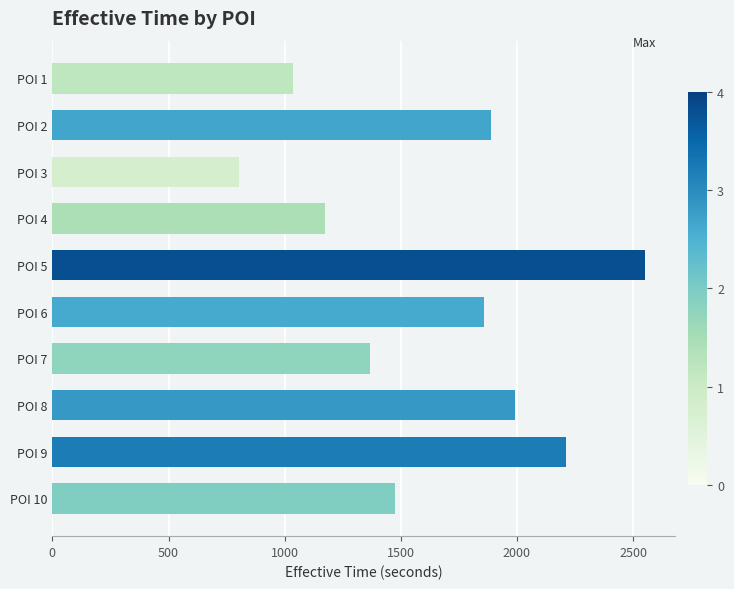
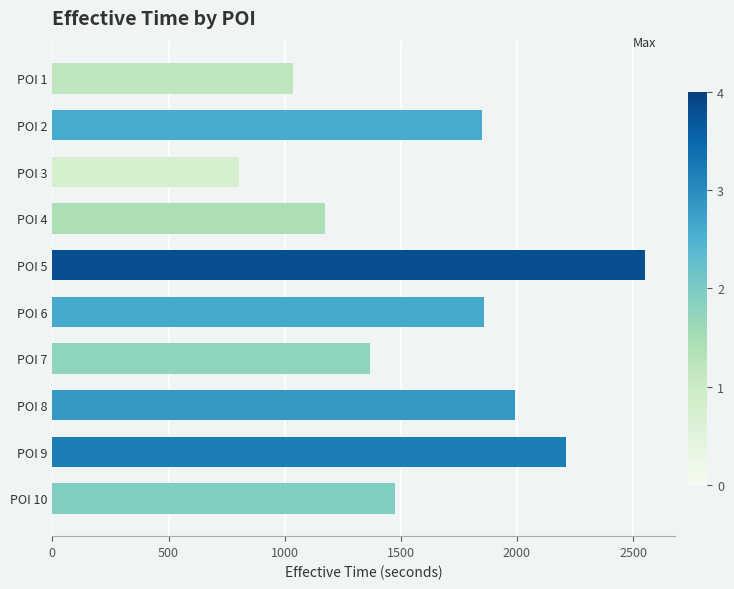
  {
    "POI 1": 1030,
-   "POI 2": 1890,
+   "POI 2": 1850,
    "POI 3": 810,
    "POI 4": 1170,
    "POI 5": 2550,
    "POI 6": 1860,
    "POI 7": 1370,
    "POI 8": 1990,
    "POI 9": 2210,
    "POI 10": 1480
  }
